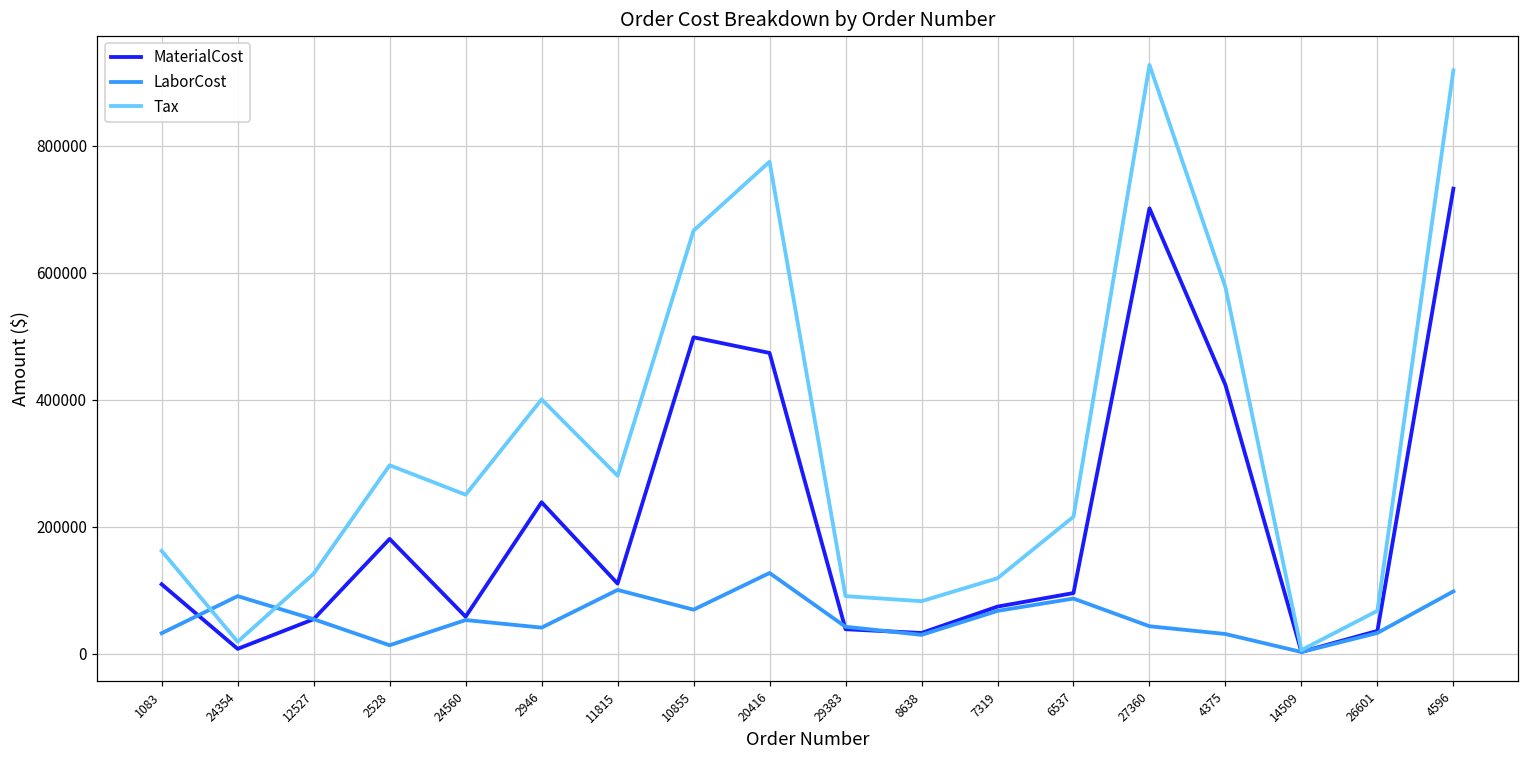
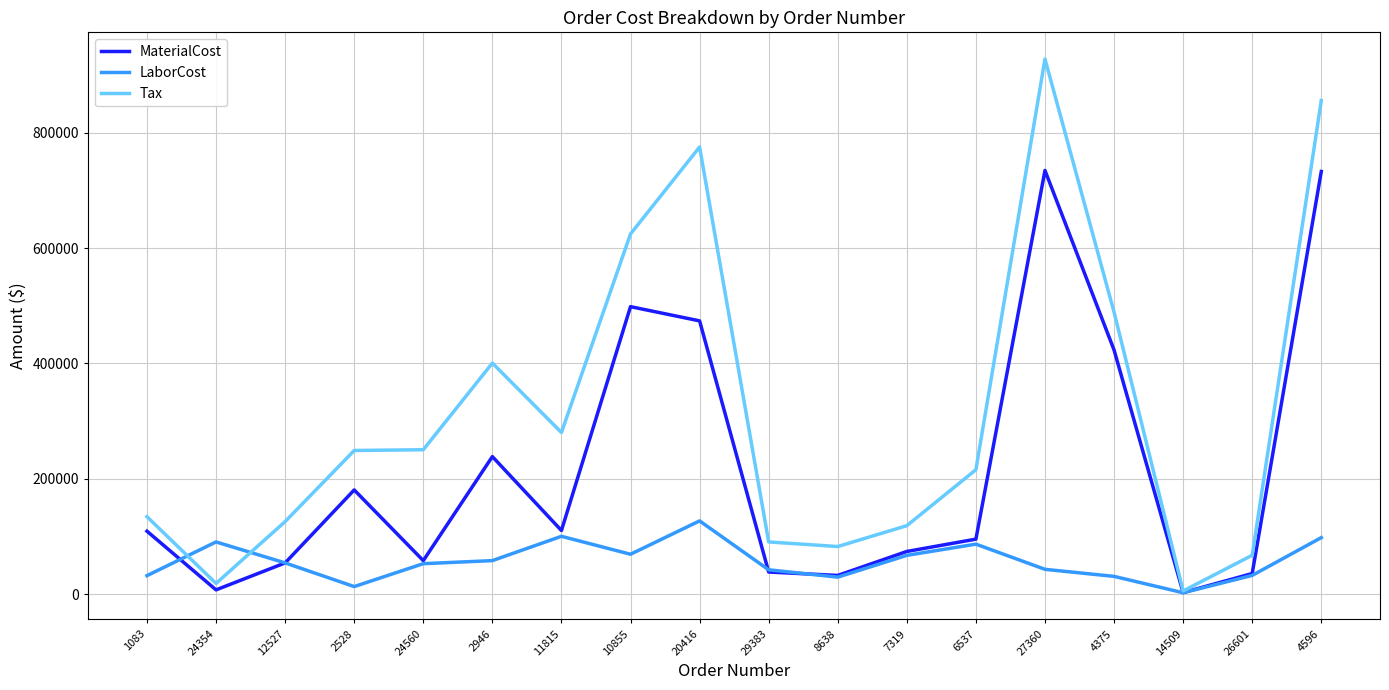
  {
    "MaterialCost": {
      "1083": 110000,
      "24354": 10000,
      "2528": 180000,
      "24560": 60000,
      "2946": 240000,
      "11815": 110000,
      "10855": 500000,
      "20416": 470000,
      "7319": 70000,
      "6537": 100000,
-     "27360": 700000,
+     "27360": 730000,
      "4375": 420000,
      "4596": 730000
    },
    "LaborCost": {
      "1083": 30000,
      "24354": 90000,
      "2528": 10000,
      "24560": 50000,
-     "2946": 40000,
+     "2946": 60000,
      "11815": 100000,
      "10855": 70000,
      "20416": 130000,
      "7319": 70000,
      "6537": 90000,
      "27360": 40000,
      "4375": 30000,
      "4596": 100000
    },
    "Tax": {
-     "1083": 160000,
+     "1083": 130000,
      "24354": 20000,
      "12527": 130000,
-     "2528": 300000,
+     "2528": 250000,
      "24560": 250000,
      "2946": 400000,
      "11815": 280000,
-     "10855": 670000,
+     "10855": 620000,
      "20416": 780000,
      "29383": 90000,
      "8638": 80000,
      "7319": 120000,
      "6537": 220000,
      "27360": 930000,
-     "4375": 580000,
+     "4375": 490000,
      "26601": 70000,
-     "4596": 920000
+     "4596": 860000
    }
  }
